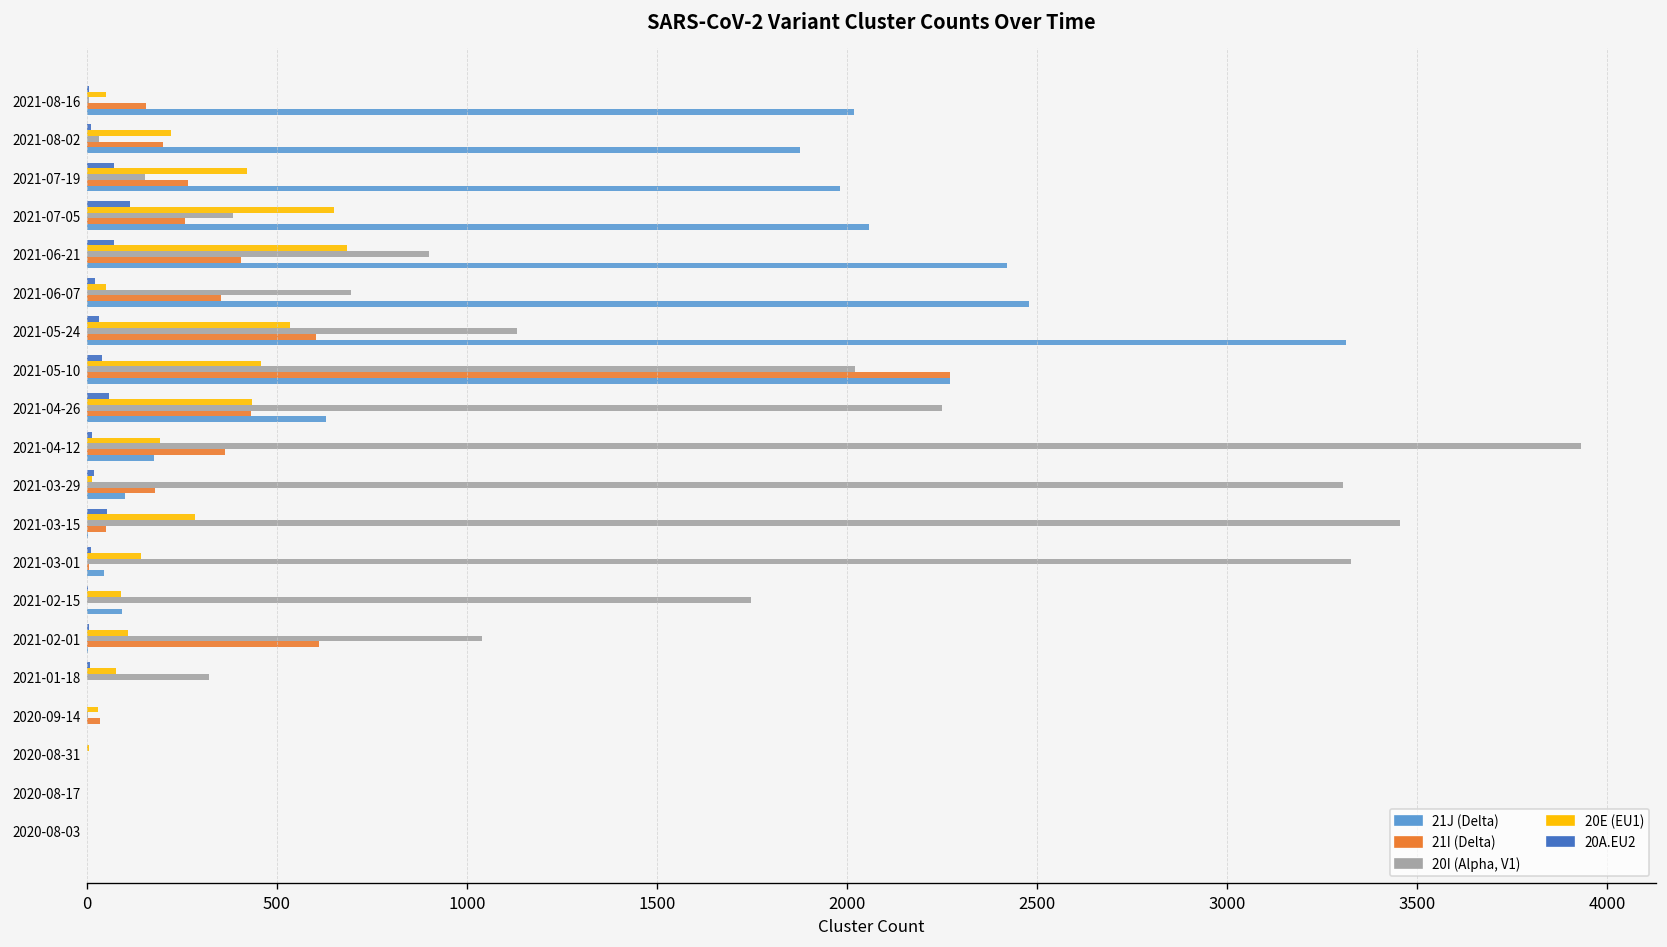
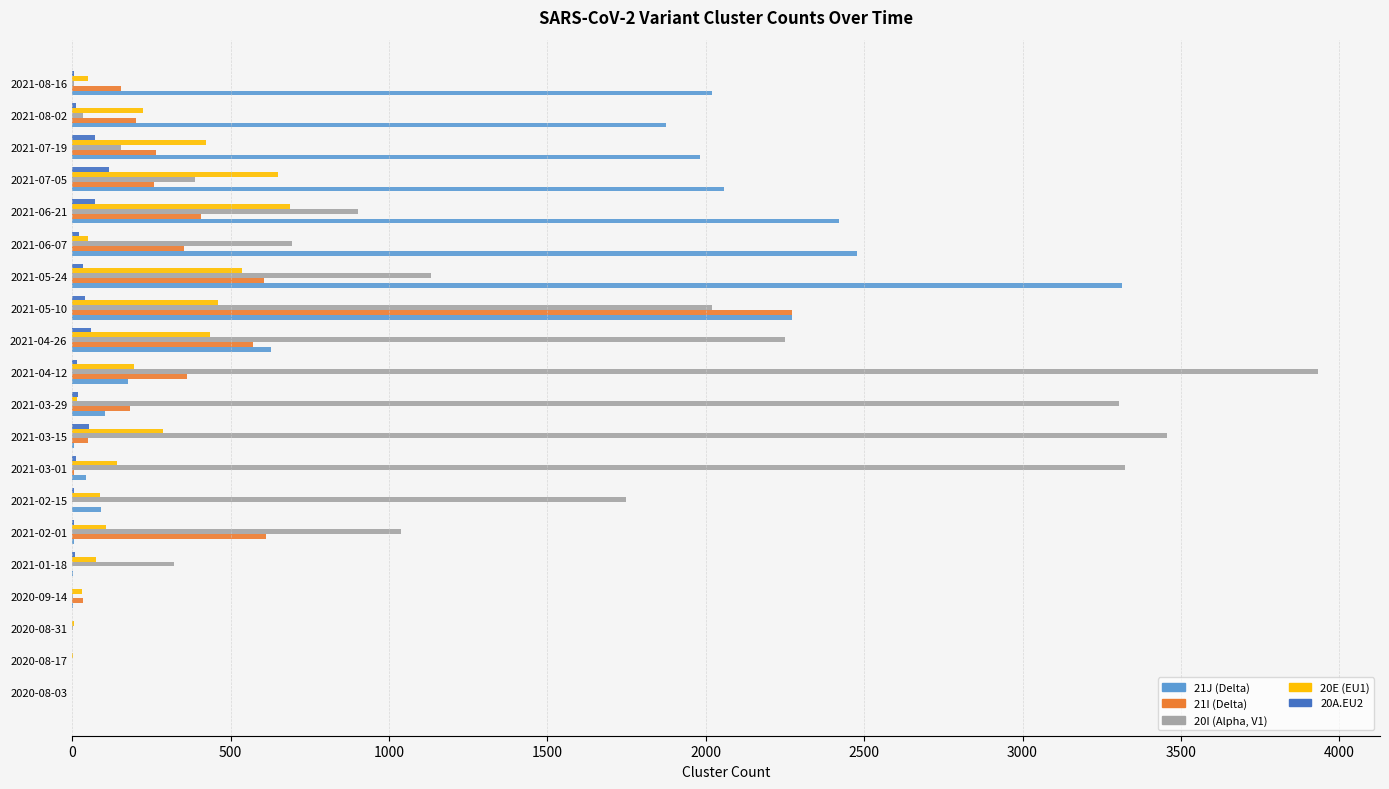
  {
    "21I (Delta)": {
      "2021-08-16": 160,
      "2021-08-02": 200,
      "2021-07-19": 270,
      "2021-07-05": 260,
      "2021-06-21": 410,
      "2021-06-07": 350,
      "2021-05-24": 600,
      "2021-05-10": 2270,
-     "2021-04-26": 430,
+     "2021-04-26": 570,
      "2021-04-12": 360,
      "2021-03-29": 180,
      "2021-03-15": 50,
      "2021-02-15": 0,
      "2021-02-01": 610,
      "2021-01-18": 0,
      "2020-09-14": 40,
      "2020-08-31": 0,
      "2020-08-17": 0,
      "2020-08-03": 0
    },
    "20I (Alpha, V1)": {
      "2021-08-02": 30,
      "2021-07-19": 150,
      "2021-07-05": 390,
      "2021-06-21": 900,
      "2021-06-07": 700,
      "2021-05-24": 1130,
      "2021-05-10": 2020,
      "2021-04-26": 2250,
      "2021-04-12": 3930,
      "2021-03-29": 3310,
      "2021-03-15": 3460,
      "2021-03-01": 3330,
      "2021-02-15": 1750,
      "2021-02-01": 1040,
      "2021-01-18": 320,
      "2020-08-17": 0,
      "2020-08-03": 0
    },
    "20E (EU1)": {
      "2021-08-16": 50,
      "2021-08-02": 220,
      "2021-07-19": 420,
      "2021-07-05": 650,
      "2021-06-21": 690,
      "2021-06-07": 50,
      "2021-05-24": 540,
      "2021-05-10": 460,
      "2021-04-26": 440,
      "2021-04-12": 190,
      "2021-03-29": 10,
      "2021-03-15": 290,
      "2021-03-01": 140,
      "2021-02-15": 90,
      "2021-02-01": 110,
      "2021-01-18": 80,
      "2020-09-14": 30,
      "2020-08-03": 0
    }
  }
